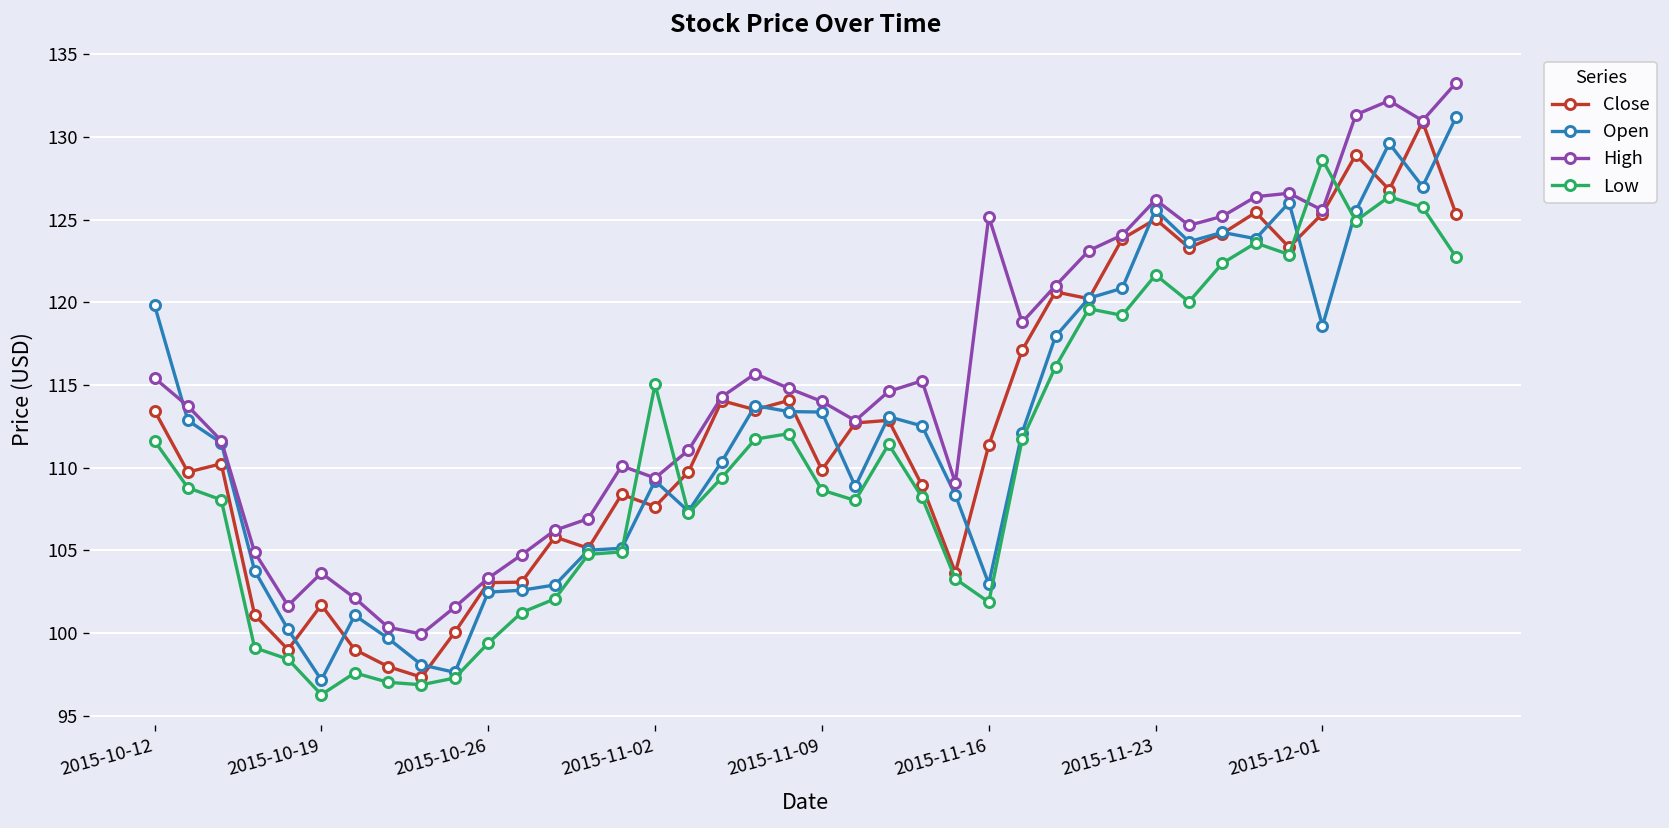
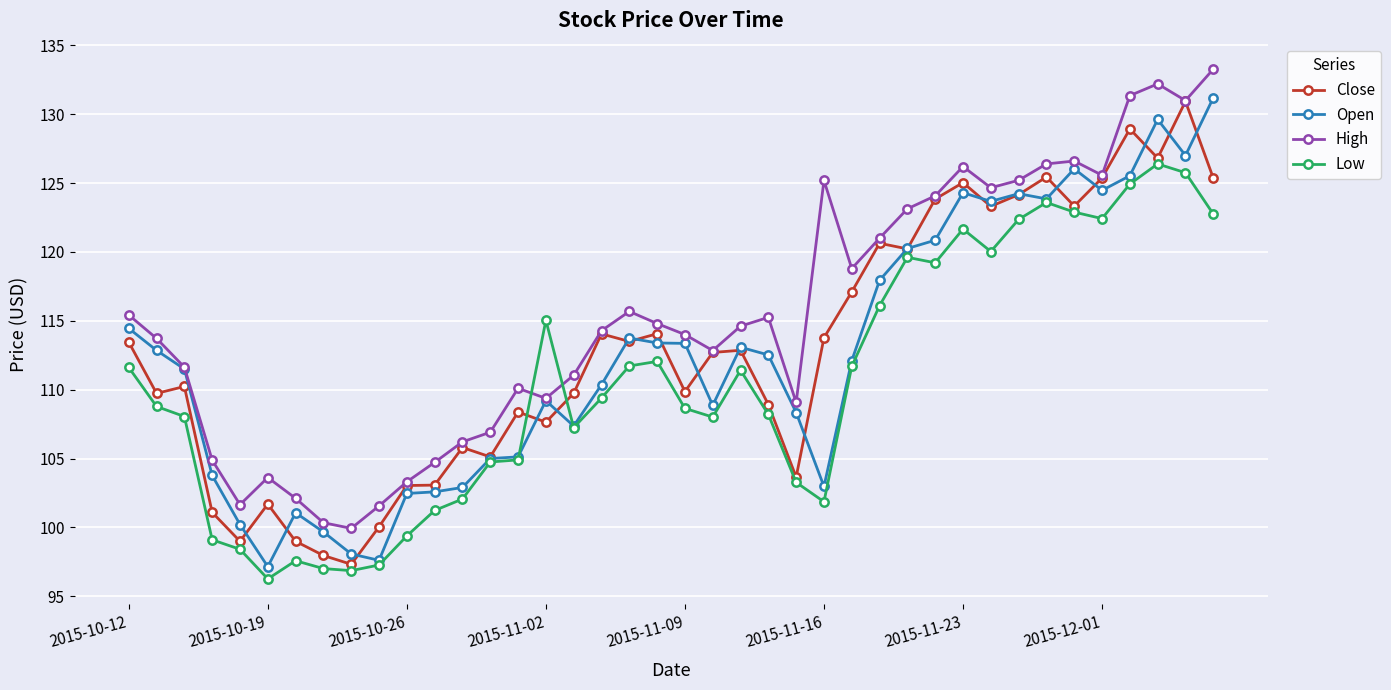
  {
    "Close": {
      "2015-10-12": 113.4,
      "2015-10-19": 101.7,
      "2015-10-26": 103.0,
      "2015-11-02": 107.6,
      "2015-11-09": 109.9,
-     "2015-11-16": 111.3,
+     "2015-11-16": 113.8,
      "2015-11-23": 125.0,
      "2015-12-01": 125.4
    },
    "Open": {
-     "2015-10-12": 119.8,
+     "2015-10-12": 114.4,
      "2015-10-19": 97.2,
      "2015-10-26": 102.5,
      "2015-11-09": 113.4,
      "2015-11-16": 103.0,
-     "2015-11-23": 125.6,
-     "2015-12-01": 118.6
+     "2015-11-23": 124.3,
+     "2015-12-01": 124.5
    },
    "High": {
      "2015-10-12": 115.4,
      "2015-10-19": 103.6,
      "2015-10-26": 103.3,
      "2015-11-09": 114.0,
      "2015-11-16": 125.2,
      "2015-11-23": 126.2,
      "2015-12-01": 125.6
    },
    "Low": {
      "2015-10-12": 111.6,
      "2015-10-19": 96.3,
      "2015-10-26": 99.4,
      "2015-11-02": 115.0,
      "2015-11-09": 108.6,
      "2015-11-16": 101.9,
      "2015-11-23": 121.7,
-     "2015-12-01": 128.6
+     "2015-12-01": 122.4
    }
  }
